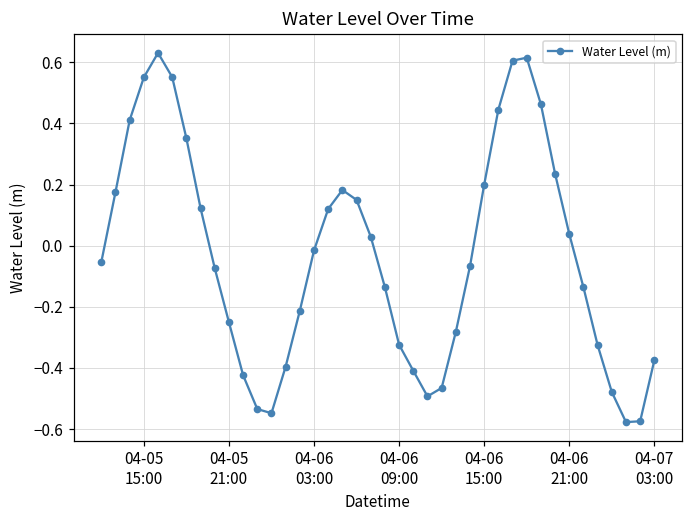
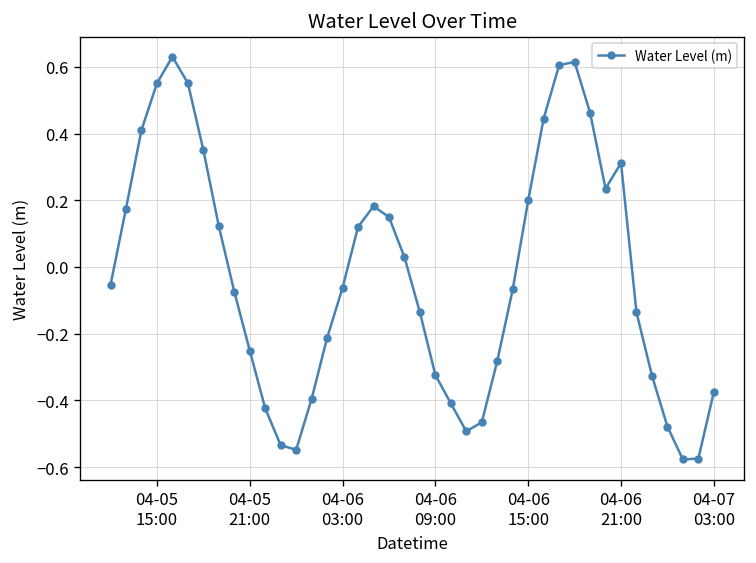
  {
    "04-05 15:00": 0.55,
    "04-05 21:00": -0.25,
-   "04-06 03:00": -0.02,
+   "04-06 03:00": -0.06,
    "04-06 09:00": -0.32,
    "04-06 15:00": 0.20,
-   "04-06 21:00": 0.04,
+   "04-06 21:00": 0.31,
    "04-07 03:00": -0.37
  }
